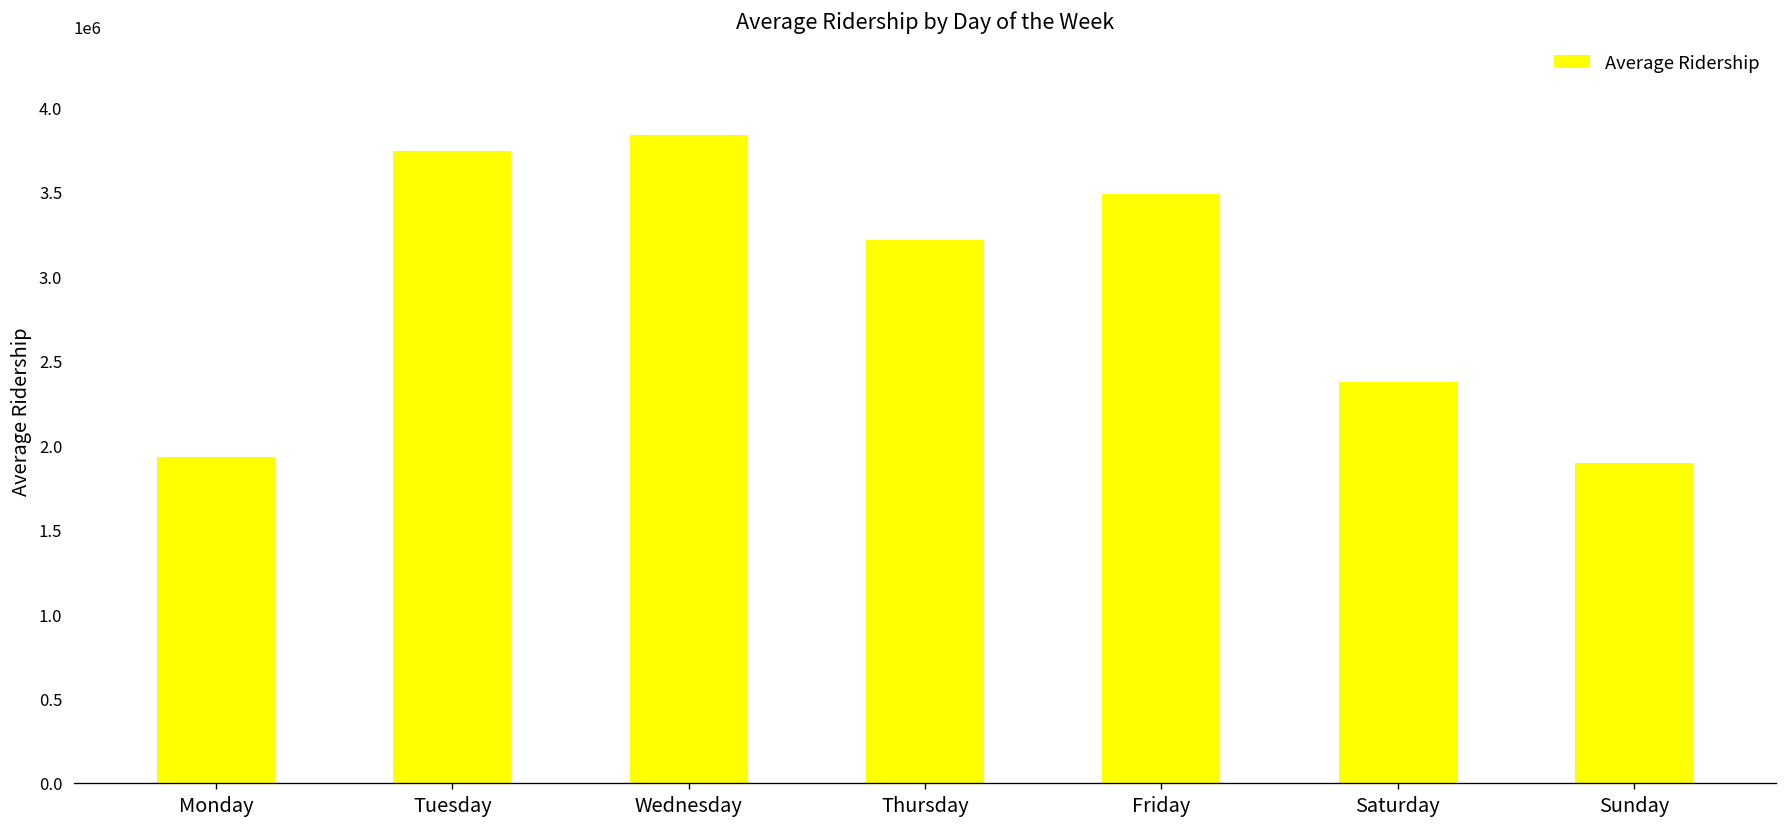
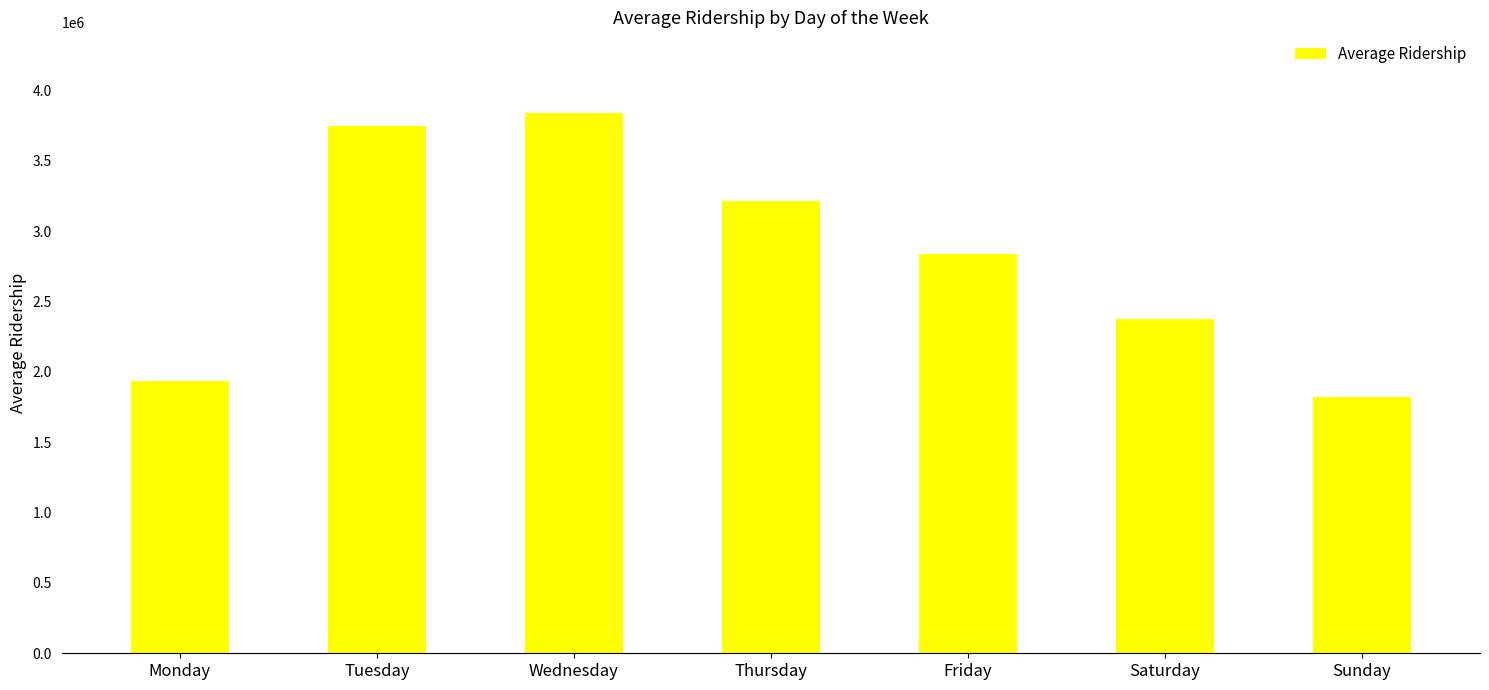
  {
    "Monday": 1930000,
    "Tuesday": 3740000,
    "Wednesday": 3840000,
    "Thursday": 3210000,
-   "Friday": 3490000,
+   "Friday": 2840000,
    "Saturday": 2370000,
-   "Sunday": 1890000
+   "Sunday": 1820000
  }
